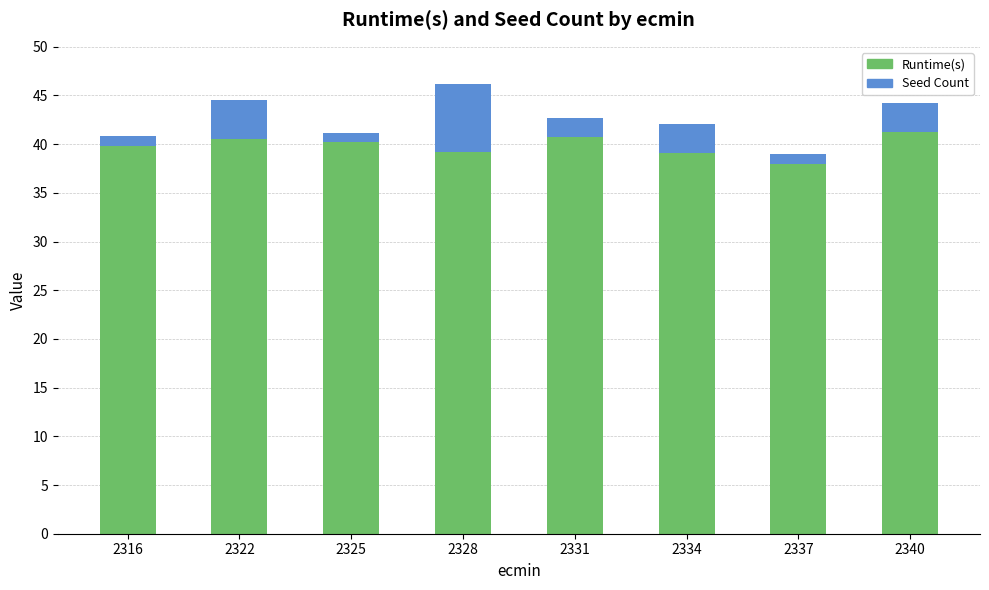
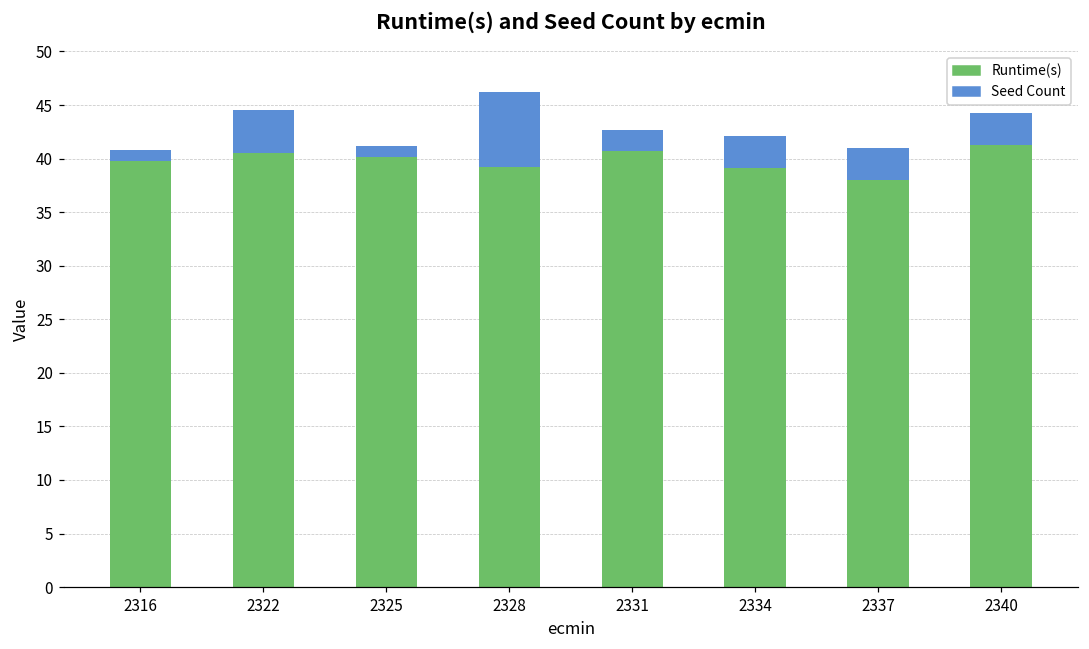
  {
    "Runtime(s)": {
      "2316": 40,
      "2322": 41,
      "2325": 40,
      "2328": 39,
      "2331": 41,
      "2334": 39,
      "2337": 38,
      "2340": 41
    },
    "Seed Count": {
      "2316": 1,
      "2322": 4,
      "2325": 1,
      "2328": 7,
      "2331": 2,
      "2334": 3,
-     "2337": 1,
+     "2337": 3,
      "2340": 3
    }
  }
